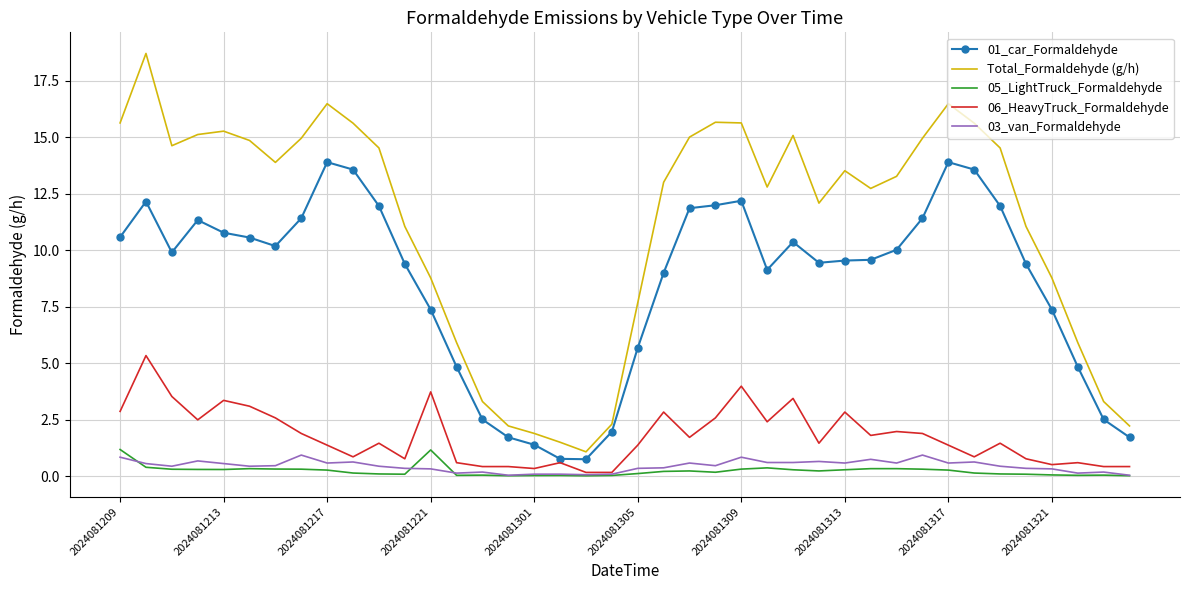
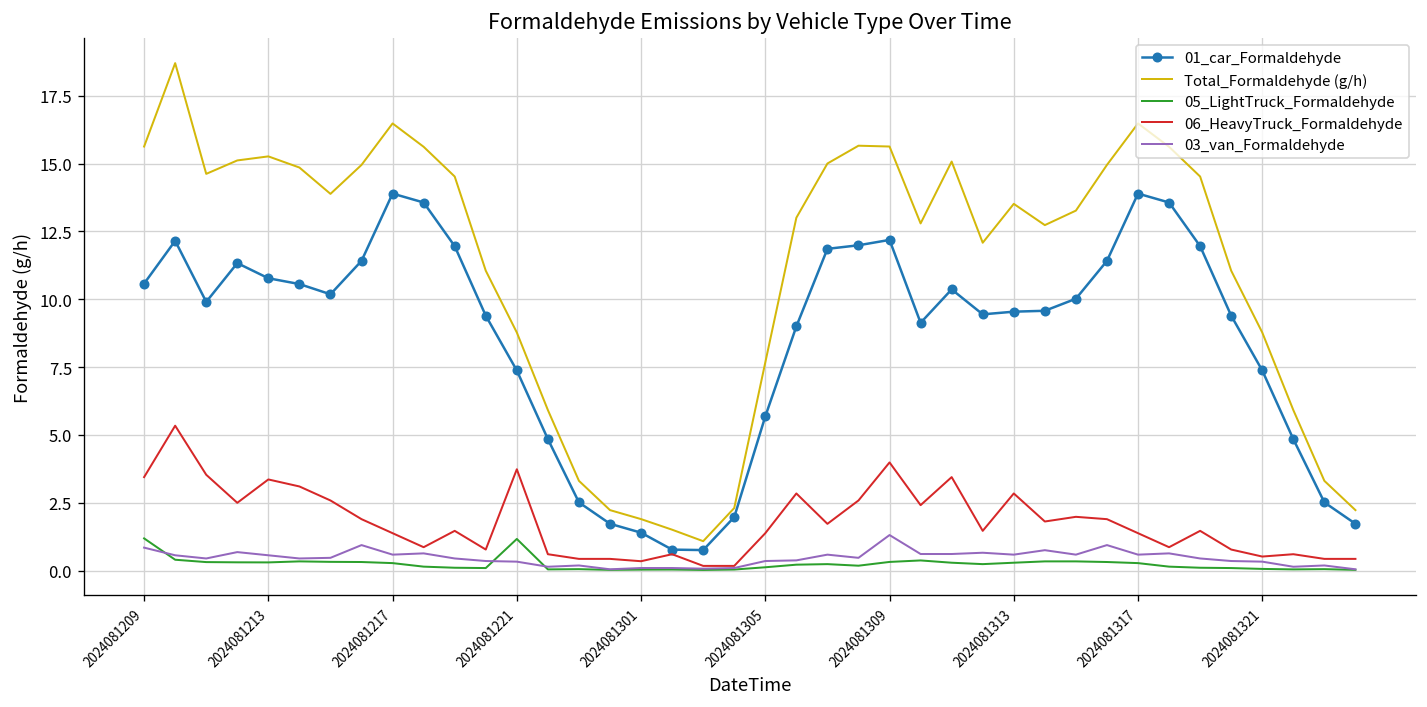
  {
    "01_car_Formaldehyde": {
      "2024081209": 10.6,
      "2024081213": 10.8,
      "2024081217": 13.9,
      "2024081221": 7.4,
      "2024081301": 1.4,
      "2024081305": 5.7,
      "2024081309": 12.2,
      "2024081313": 9.5,
      "2024081317": 13.9,
      "2024081321": 7.4
    },
    "Total_Formaldehyde (g/h)": {
      "2024081209": 15.6,
      "2024081213": 15.3,
      "2024081217": 16.5,
      "2024081221": 8.8,
      "2024081301": 1.9,
      "2024081305": 7.7,
      "2024081309": 15.6,
      "2024081313": 13.5,
      "2024081321": 8.8
    },
    "05_LightTruck_Formaldehyde": {
      "2024081209": 1.2,
      "2024081213": 0.3,
      "2024081217": 0.3,
      "2024081221": 1.2,
      "2024081305": 0.1,
      "2024081309": 0.3,
      "2024081313": 0.3,
      "2024081317": 0.3,
      "2024081321": 0.1
    },
    "06_HeavyTruck_Formaldehyde": {
-     "2024081209": 2.9,
+     "2024081209": 3.4,
      "2024081213": 3.4,
      "2024081217": 1.4,
      "2024081221": 3.7,
      "2024081301": 0.3,
      "2024081305": 1.4,
      "2024081309": 4.0,
      "2024081313": 2.8,
      "2024081317": 1.4,
      "2024081321": 0.5
    },
    "03_van_Formaldehyde": {
      "2024081209": 0.8,
      "2024081213": 0.6,
      "2024081217": 0.6,
      "2024081221": 0.3,
      "2024081305": 0.4,
-     "2024081309": 0.8,
+     "2024081309": 1.3,
      "2024081313": 0.6,
      "2024081317": 0.6,
      "2024081321": 0.3
    }
  }
